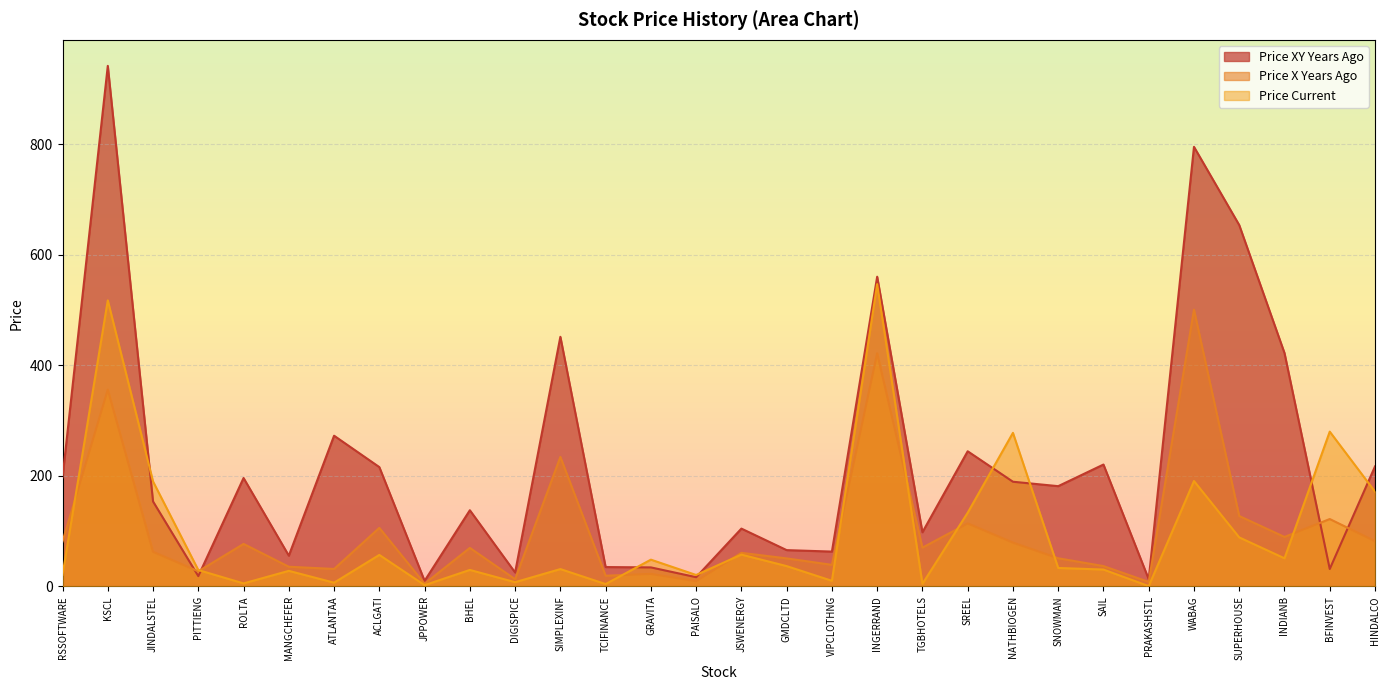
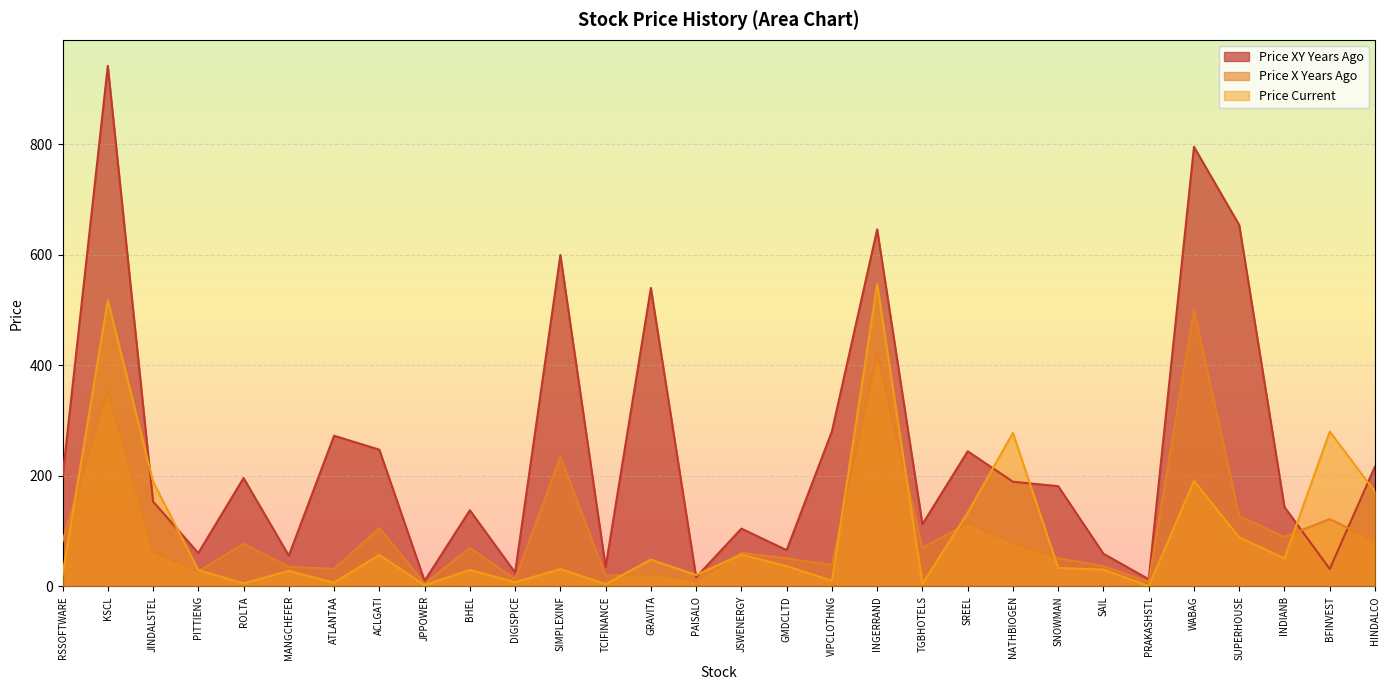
  {
    "Price XY Years Ago": {
      "RSSOFTWARE": 200,
      "KSCL": 940,
      "JINDALSTEL": 150,
-     "PITTIENG": 20,
+     "PITTIENG": 60,
      "ROLTA": 200,
      "MANGCHEFER": 60,
      "ATLANTAA": 270,
-     "ACLGATI": 220,
+     "ACLGATI": 250,
      "JPPOWER": 10,
      "BHEL": 140,
      "DIGISPICE": 30,
-     "SIMPLEXINF": 450,
+     "SIMPLEXINF": 600,
      "TCIFINANCE": 40,
-     "GRAVITA": 30,
+     "GRAVITA": 540,
      "JSWENERGY": 100,
      "GMDCLTD": 70,
-     "VIPCLOTHNG": 60,
-     "INGERRAND": 560,
-     "TGBHOTELS": 100,
+     "VIPCLOTHNG": 280,
+     "INGERRAND": 650,
+     "TGBHOTELS": 110,
      "SREEL": 240,
      "NATHBIOGEN": 190,
      "SNOWMAN": 180,
-     "SAIL": 220,
+     "SAIL": 60,
      "PRAKASHSTL": 10,
      "WABAG": 800,
      "SUPERHOUSE": 650,
-     "INDIANB": 420,
+     "INDIANB": 140,
      "BFINVEST": 30,
      "HINDALCO": 220
    }
  }
